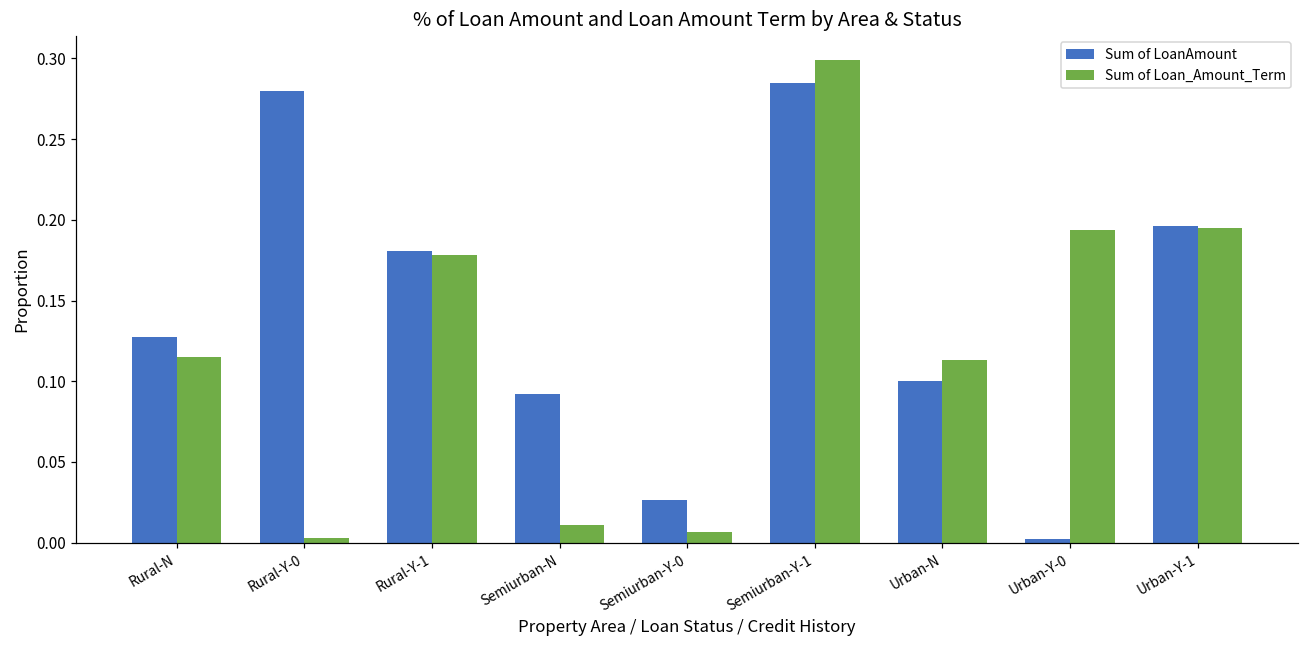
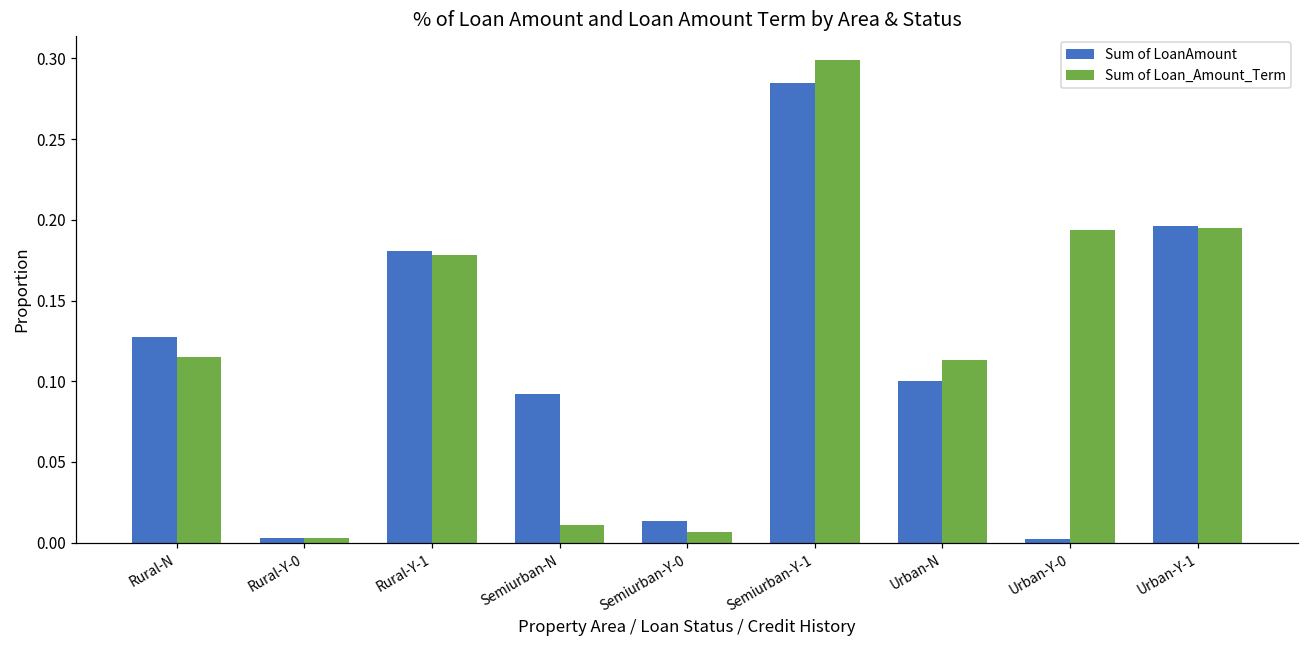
  {
    "Sum of LoanAmount": {
      "Rural-N": 0.127,
-     "Rural-Y-0": 0.280,
+     "Rural-Y-0": 0.003,
      "Rural-Y-1": 0.181,
      "Semiurban-N": 0.092,
-     "Semiurban-Y-0": 0.027,
+     "Semiurban-Y-0": 0.014,
      "Semiurban-Y-1": 0.285,
      "Urban-N": 0.100,
      "Urban-Y-0": 0.002,
      "Urban-Y-1": 0.196
    },
    "Sum of Loan_Amount_Term": {
      "Rural-N": 0.115,
      "Rural-Y-0": 0.003,
      "Rural-Y-1": 0.178,
      "Semiurban-N": 0.011,
      "Semiurban-Y-0": 0.007,
      "Semiurban-Y-1": 0.299,
      "Urban-N": 0.113,
      "Urban-Y-0": 0.194,
      "Urban-Y-1": 0.195
    }
  }
